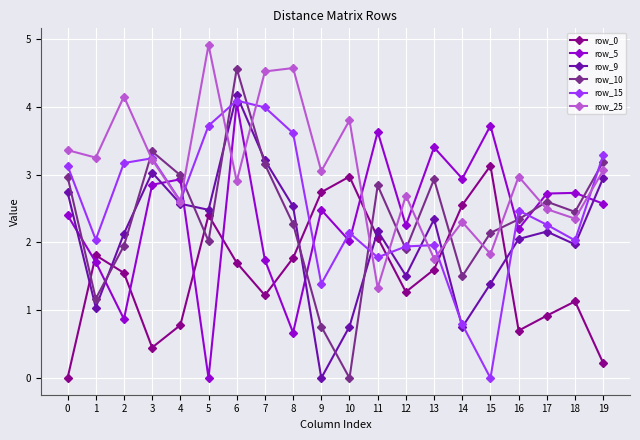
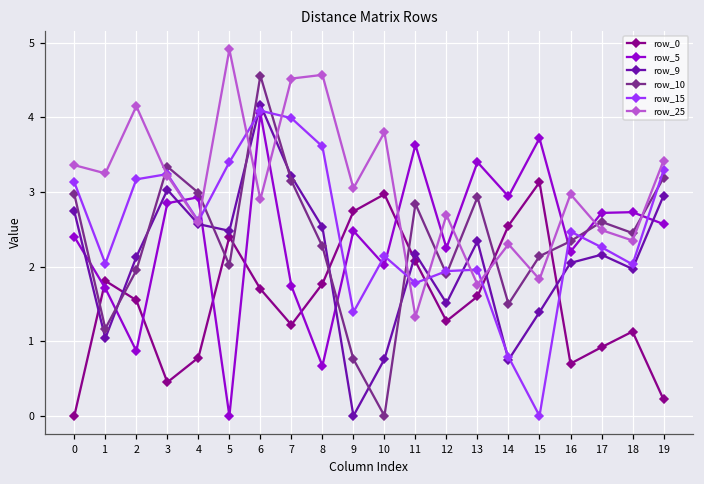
  {
    "row_15": {
      "0": 3.1,
      "1": 2.0,
      "2": 3.2,
-     "5": 3.7,
+     "5": 3.4,
      "7": 4.0,
      "8": 3.6,
      "9": 1.4,
      "10": 2.1,
      "11": 1.8,
      "12": 1.9,
      "13": 2.0,
      "14": 0.8,
      "15": 0.0,
      "16": 2.5,
      "17": 2.3,
      "18": 2.0,
      "19": 3.3
    },
    "row_25": {
      "0": 3.4,
      "1": 3.3,
      "2": 4.2,
      "5": 4.9,
      "6": 2.9,
      "7": 4.5,
      "8": 4.6,
      "9": 3.1,
      "10": 3.8,
      "11": 1.3,
      "12": 2.7,
      "13": 1.8,
      "14": 2.3,
      "15": 1.8,
      "16": 3.0,
      "17": 2.5,
      "18": 2.4,
-     "19": 3.1
+     "19": 3.4
    }
  }
